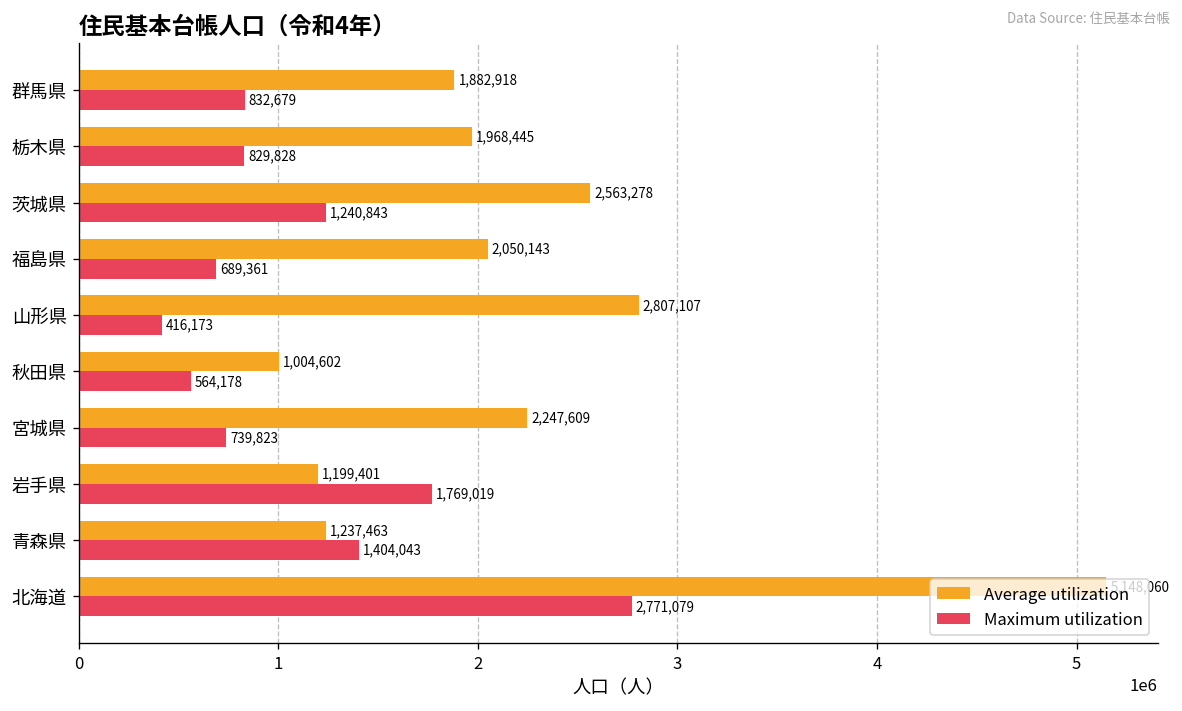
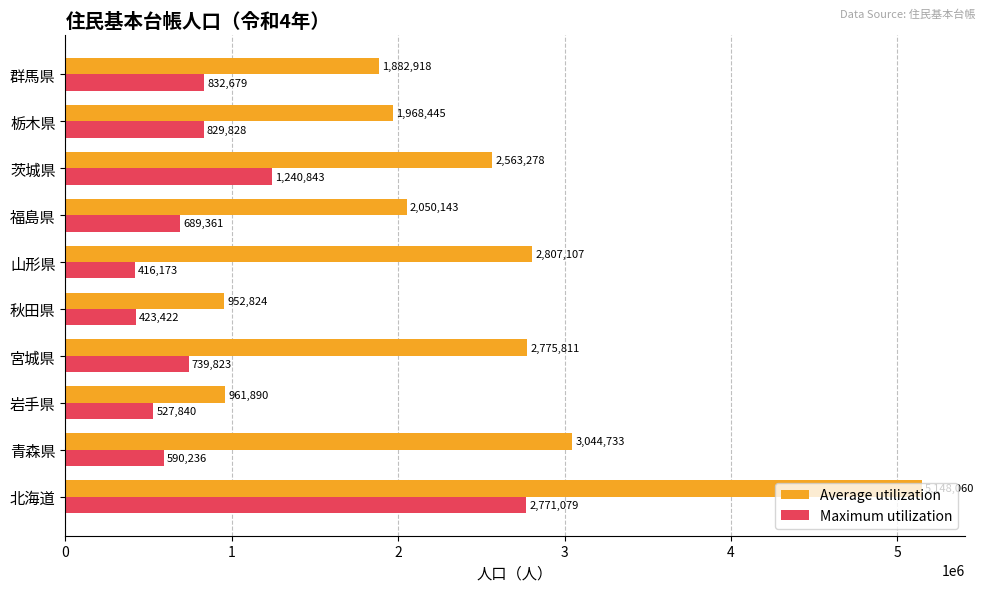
  {
    "Average utilization": {
      "群馬県": "1,882,918",
      "栃木県": "1,968,445",
      "茨城県": "2,563,278",
      "福島県": "2,050,143",
      "山形県": "2,807,107",
-     "秋田県": "1,004,602",
-     "宮城県": "2,247,609",
-     "岩手県": "1,199,401",
-     "青森県": "1,237,463"
+     "秋田県": "952,824",
+     "宮城県": "2,775,811",
+     "岩手県": "961,890",
+     "青森県": "3,044,733"
    },
    "Maximum utilization": {
      "群馬県": "832,679",
      "栃木県": "829,828",
      "茨城県": "1,240,843",
      "福島県": "689,361",
      "山形県": "416,173",
-     "秋田県": "564,178",
+     "秋田県": "423,422",
      "宮城県": "739,823",
-     "岩手県": "1,769,019",
-     "青森県": "1,404,043",
+     "岩手県": "527,840",
+     "青森県": "590,236",
      "北海道": "2,771,079"
    }
  }
